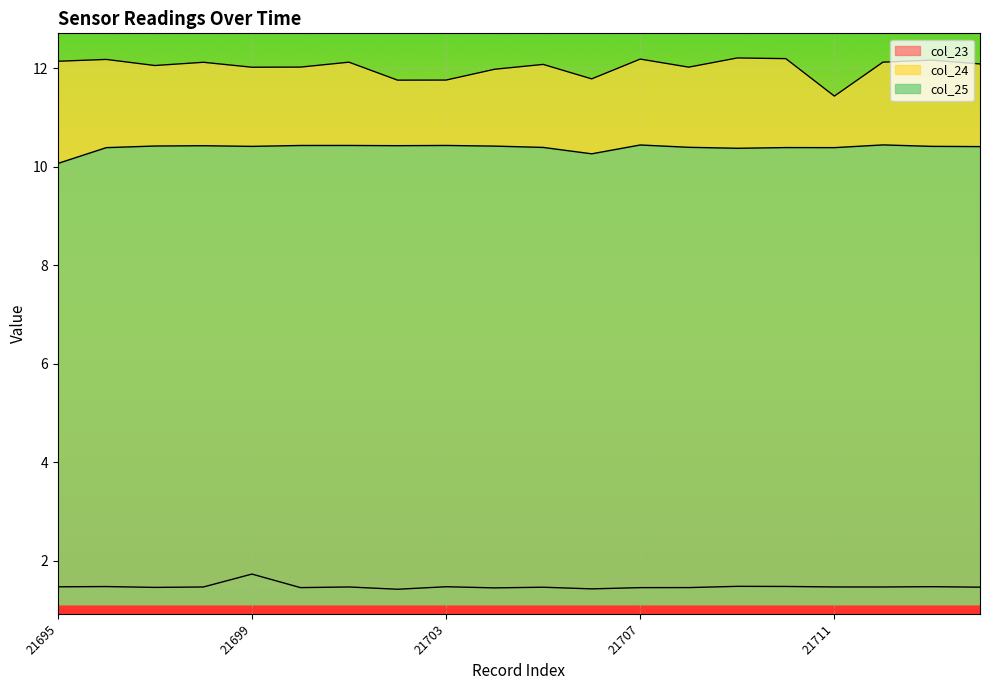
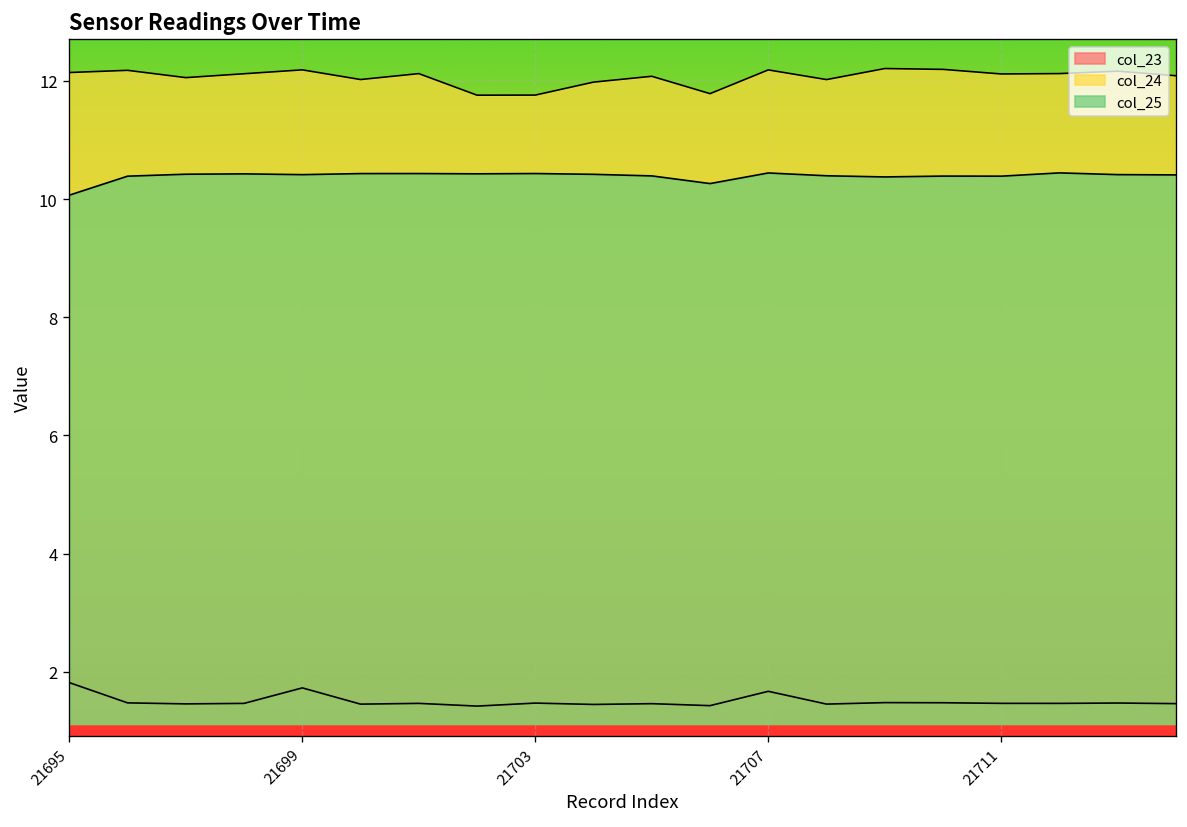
  {
    "col_23": {
-     "21695": 1.5,
+     "21695": 1.8,
      "21699": 1.7,
      "21703": 1.5,
-     "21707": 1.5,
+     "21707": 1.7,
      "21711": 1.5
    },
    "col_24": {
      "21695": 12.1,
-     "21699": 12.0,
+     "21699": 12.2,
      "21703": 11.8,
      "21707": 12.2,
-     "21711": 11.4
+     "21711": 12.1
    },
    "col_25": {
      "21695": 10.1,
      "21699": 10.4,
      "21703": 10.4,
      "21707": 10.4,
      "21711": 10.4
    }
  }
